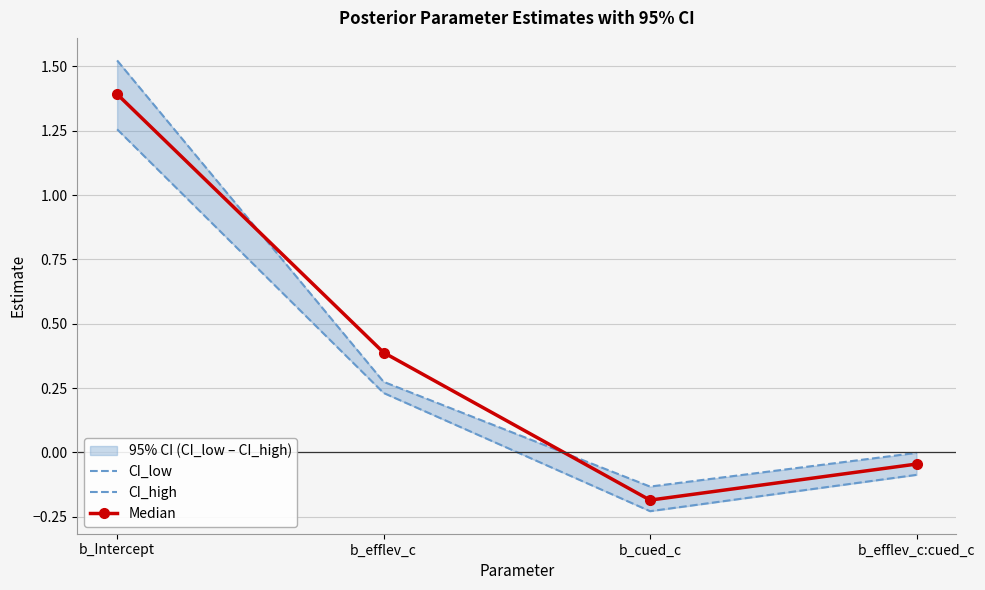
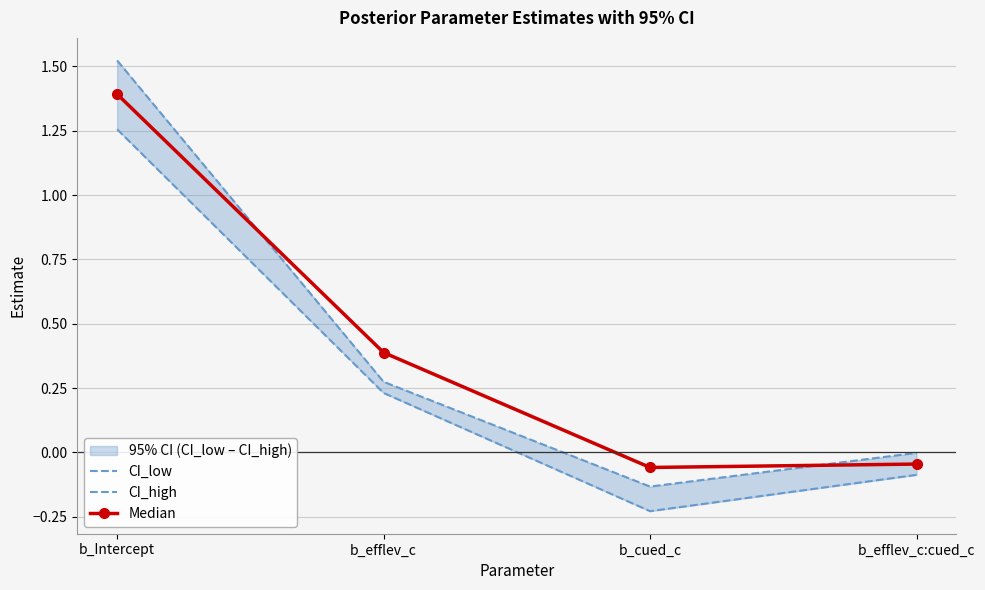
  {
    "Median": {
      "b_Intercept": 1.39,
      "b_efflev_c": 0.39,
-     "b_cued_c": -0.19,
+     "b_cued_c": -0.06,
      "b_efflev_c:cued_c": -0.05
    }
  }
